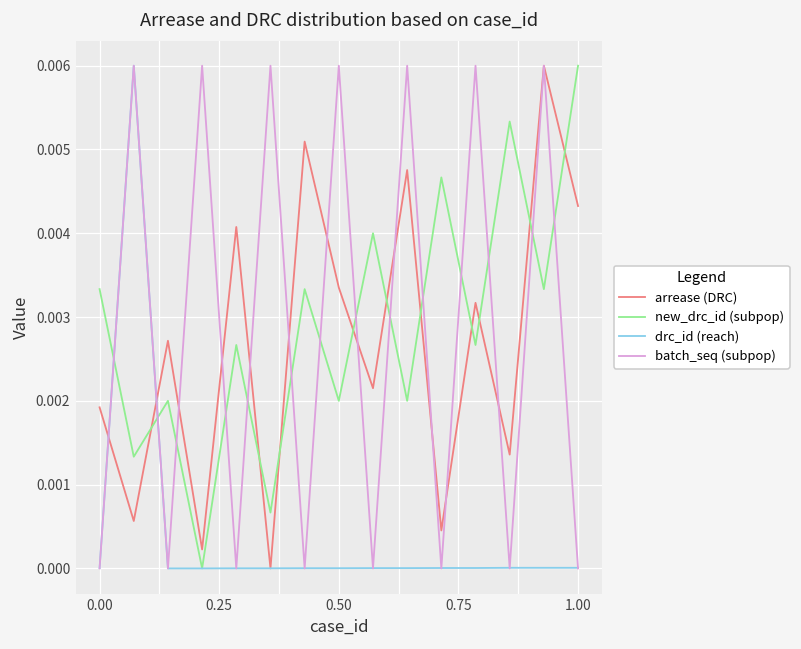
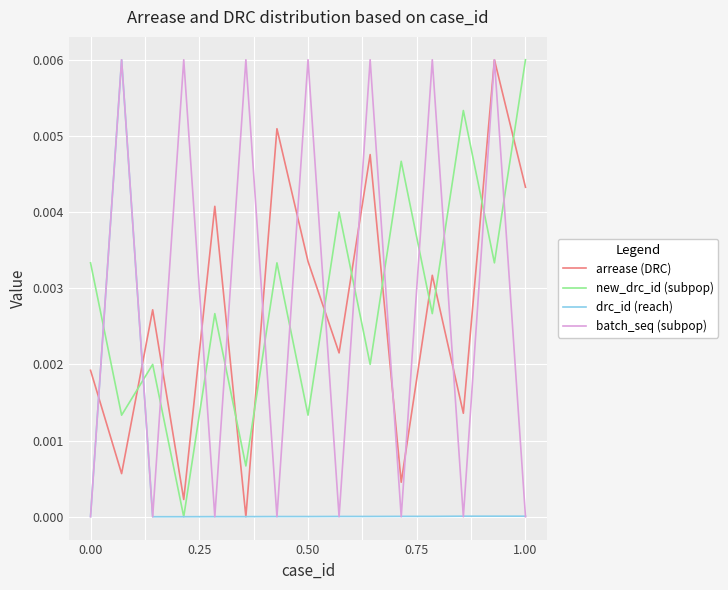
  {
    "arrease (DRC)": {
      "0.00": 0.0019,
      "0.50": 0.0034,
      "1.00": 0.0043
    },
    "new_drc_id (subpop)": {
      "0.00": 0.0033,
-     "0.50": 0.0020,
+     "0.50": 0.0013,
      "1.00": 0.0060
    },
    "drc_id (reach)": {
      "0.50": 0.0000
    },
    "batch_seq (subpop)": {
      "0.50": 0.0060
    }
  }
